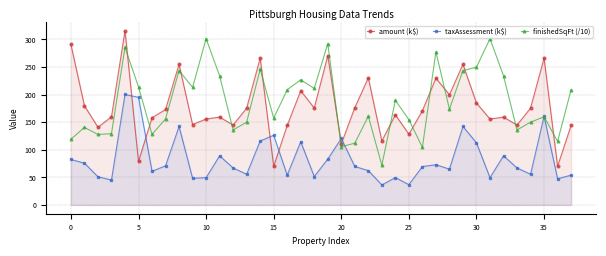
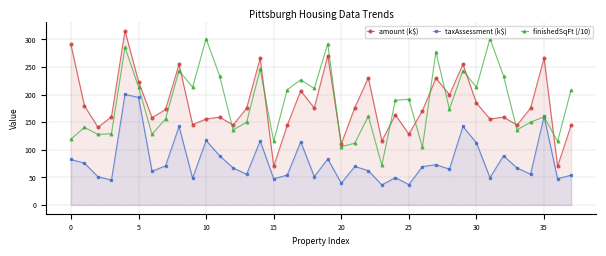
  {
    "amount (k$)": {
      "0": 290,
-     "5": 80,
+     "5": 220,
      "10": 160,
      "15": 70,
      "20": 110,
      "25": 130,
      "30": 180,
      "35": 270
    },
    "taxAssessment (k$)": {
      "0": 80,
      "5": 200,
-     "10": 50,
-     "15": 130,
-     "20": 120,
+     "10": 120,
+     "15": 50,
+     "20": 40,
      "25": 40,
      "30": 110
    },
    "finishedSqFt (/10)": {
      "0": 120,
      "5": 210,
      "10": 300,
-     "15": 160,
+     "15": 120,
      "20": 110,
-     "25": 150,
-     "30": 250
+     "25": 190,
+     "30": 210
    }
  }
